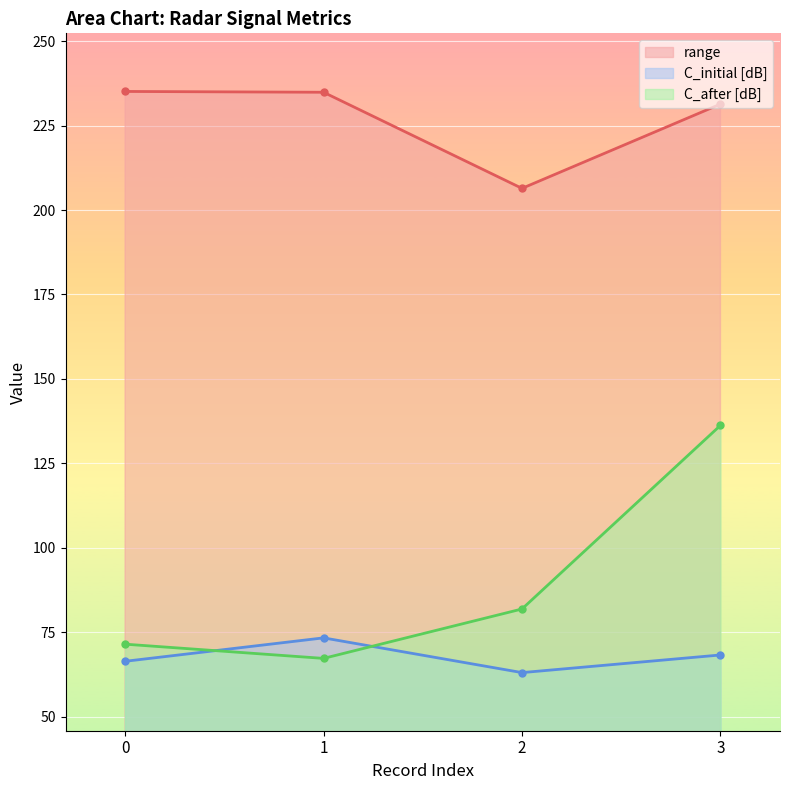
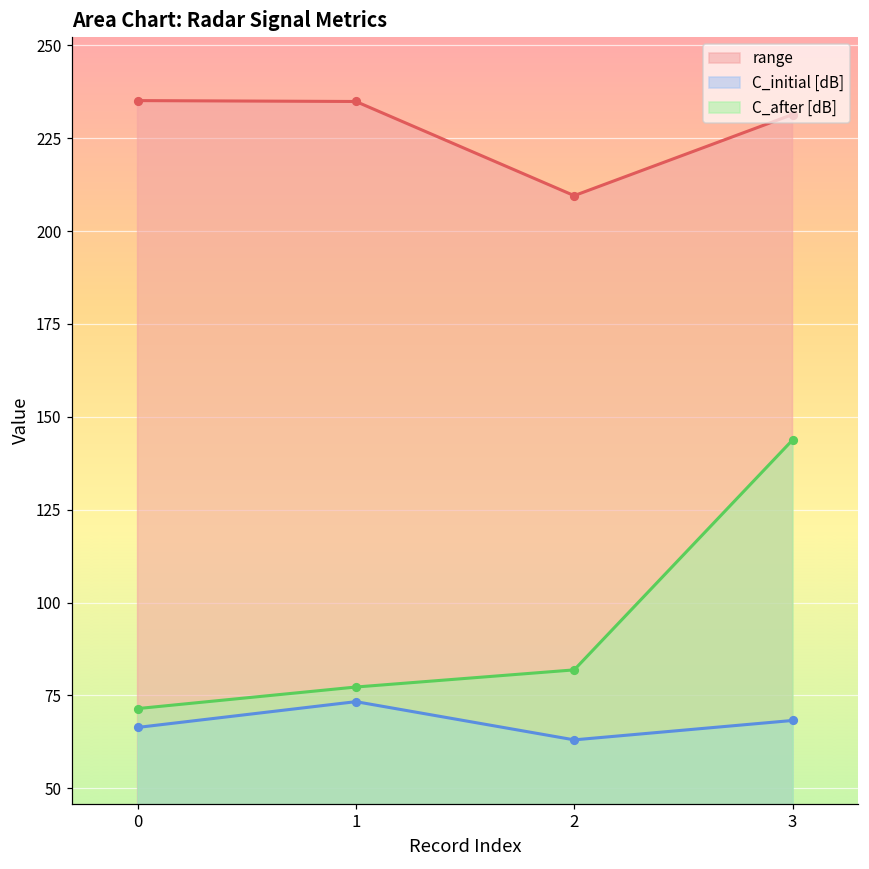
  {
    "range": {
      "0": 235,
      "1": 235,
-     "2": 206
+     "2": 210
    },
    "C_initial [dB]": {
      "0": 66,
      "1": 73,
      "2": 63,
      "3": 68
    },
    "C_after [dB]": {
      "0": 71,
-     "1": 67,
+     "1": 77,
      "2": 82,
-     "3": 136
+     "3": 144
    }
  }
